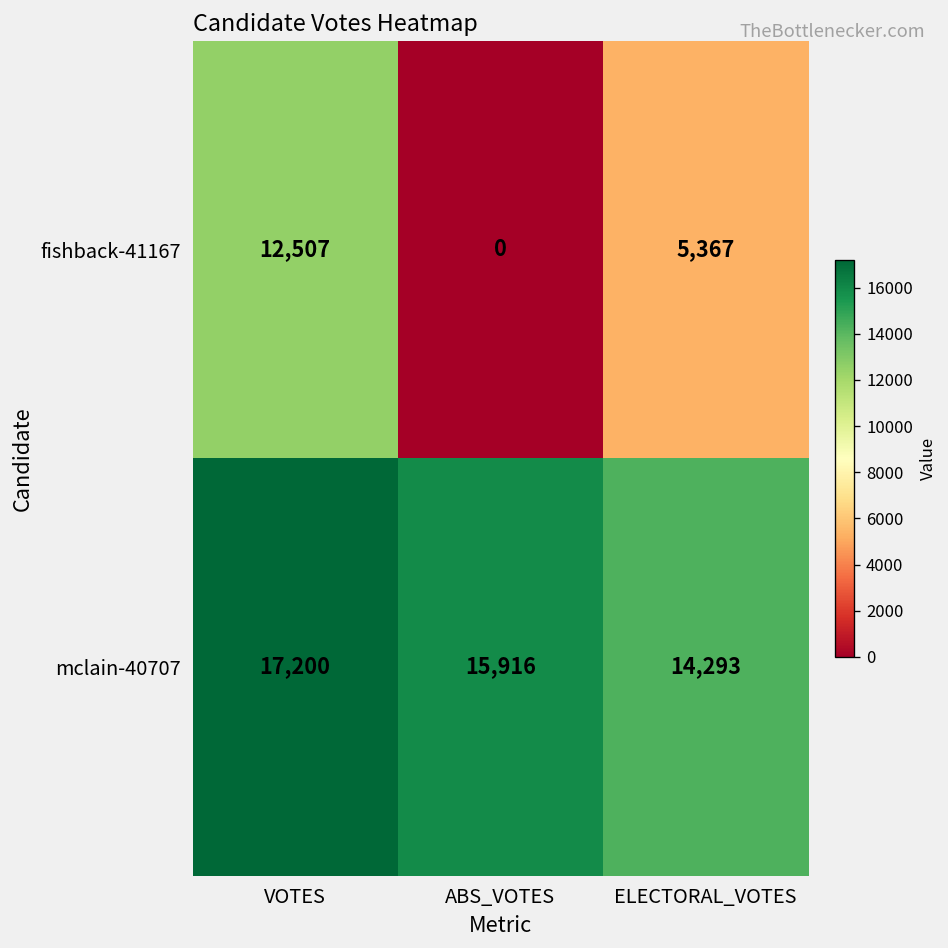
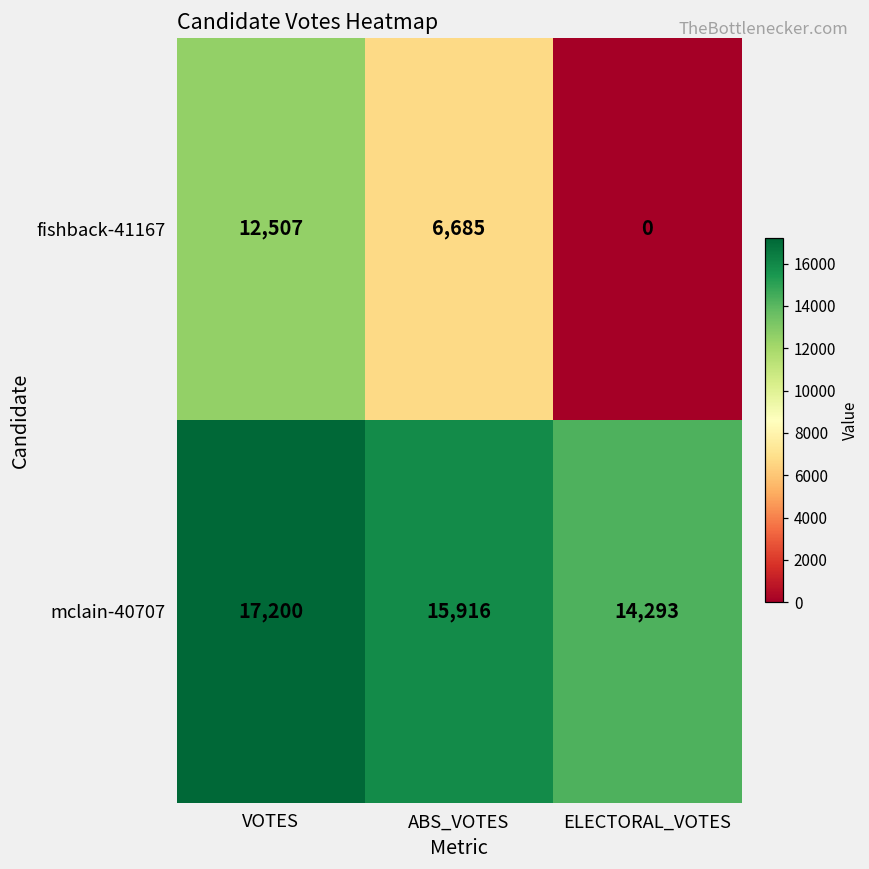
  {
    "fishback-41167": {
      "VOTES": "12,507",
-     "ABS_VOTES": "0",
-     "ELECTORAL_VOTES": "5,367"
+     "ABS_VOTES": "6,685",
+     "ELECTORAL_VOTES": "0"
    },
    "mclain-40707": {
      "VOTES": "17,200",
      "ABS_VOTES": "15,916",
      "ELECTORAL_VOTES": "14,293"
    }
  }
